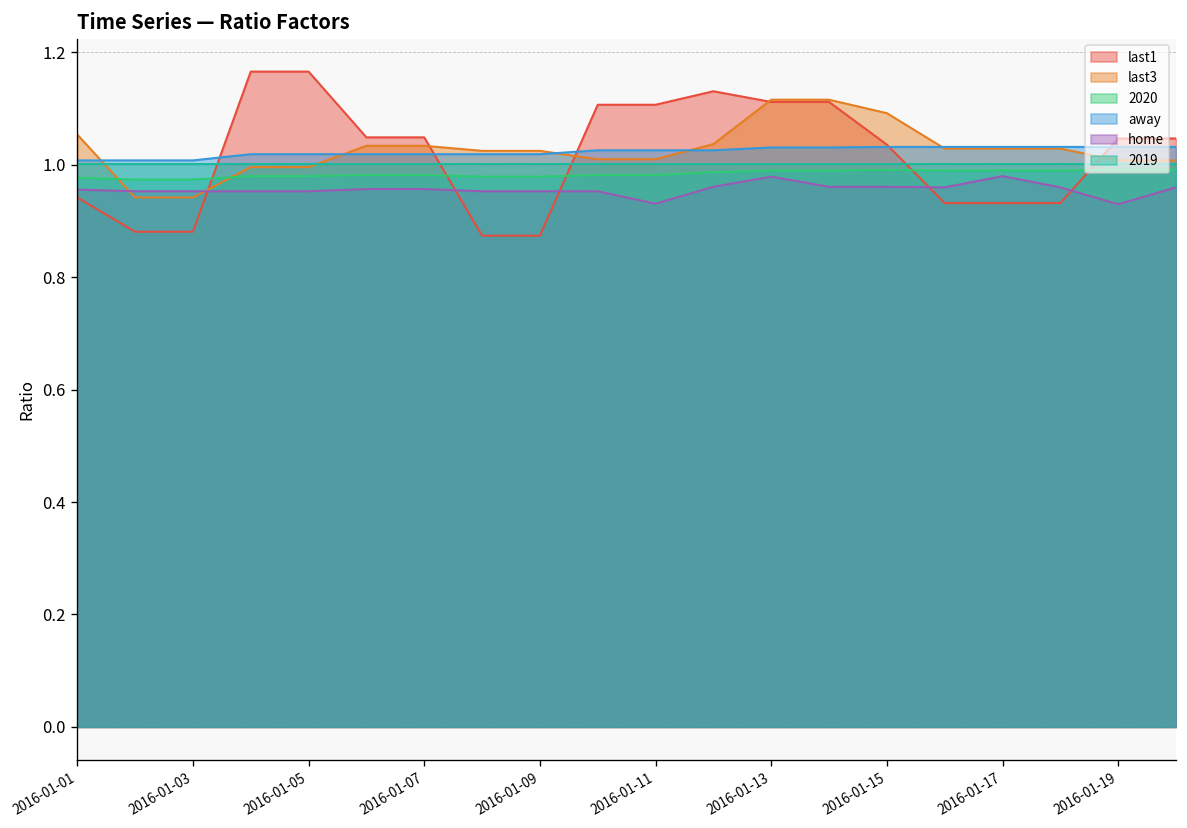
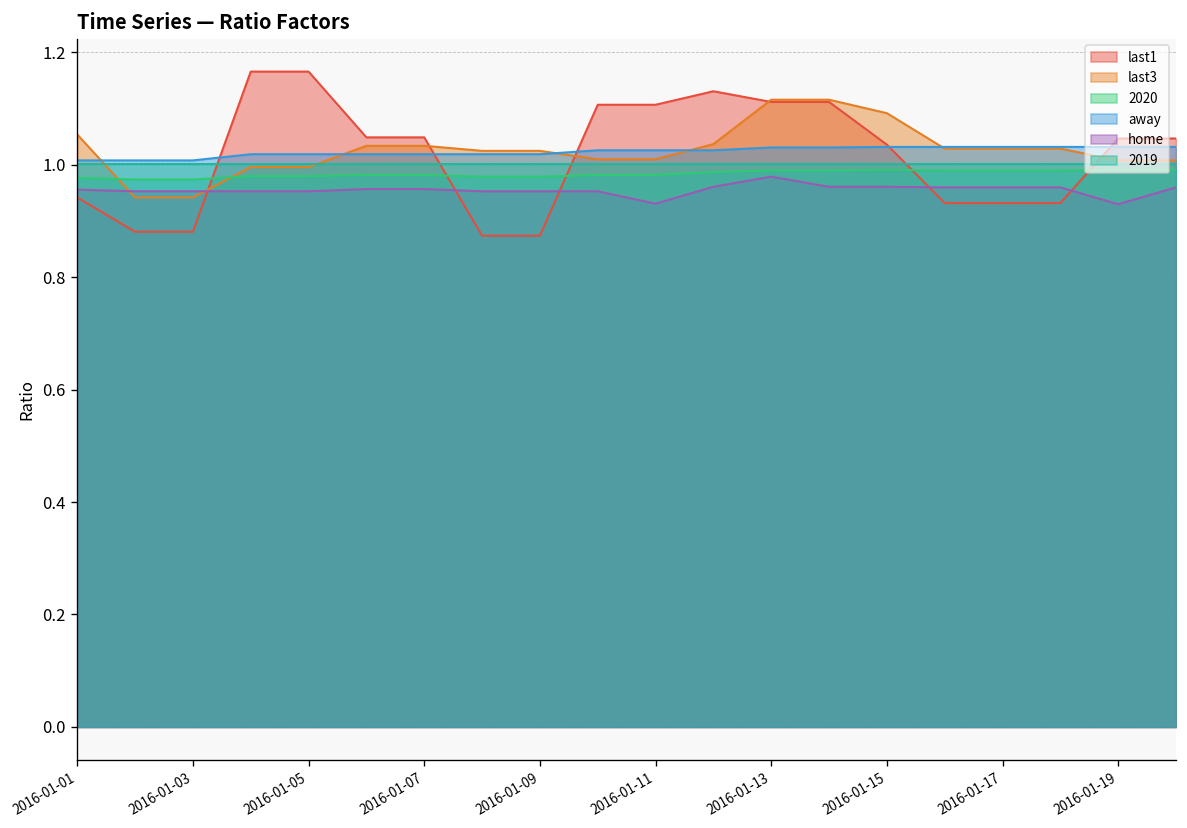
  {
    "home": {
      "2016-01-01": 0.96,
      "2016-01-03": 0.95,
      "2016-01-05": 0.95,
      "2016-01-07": 0.96,
      "2016-01-09": 0.95,
      "2016-01-11": 0.93,
      "2016-01-13": 0.98,
      "2016-01-15": 0.96,
-     "2016-01-17": 0.98,
+     "2016-01-17": 0.96,
      "2016-01-19": 0.93
    }
  }
